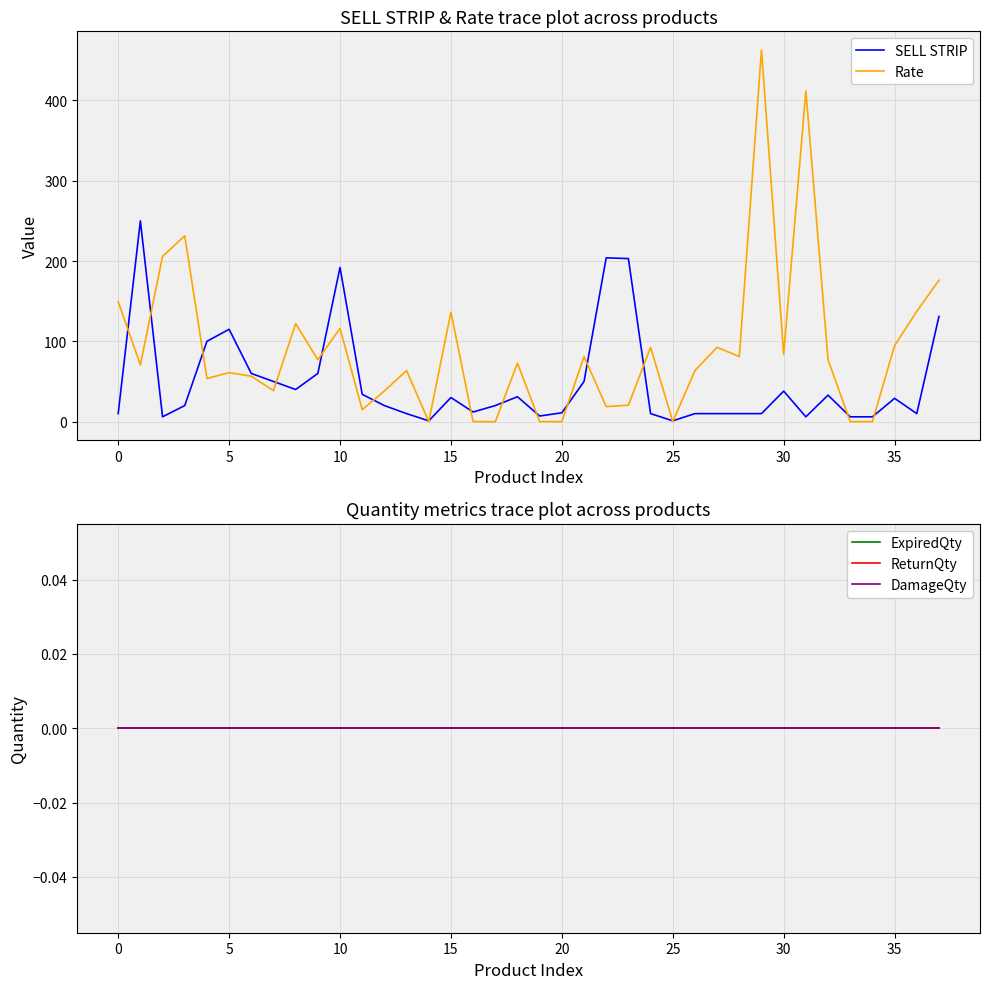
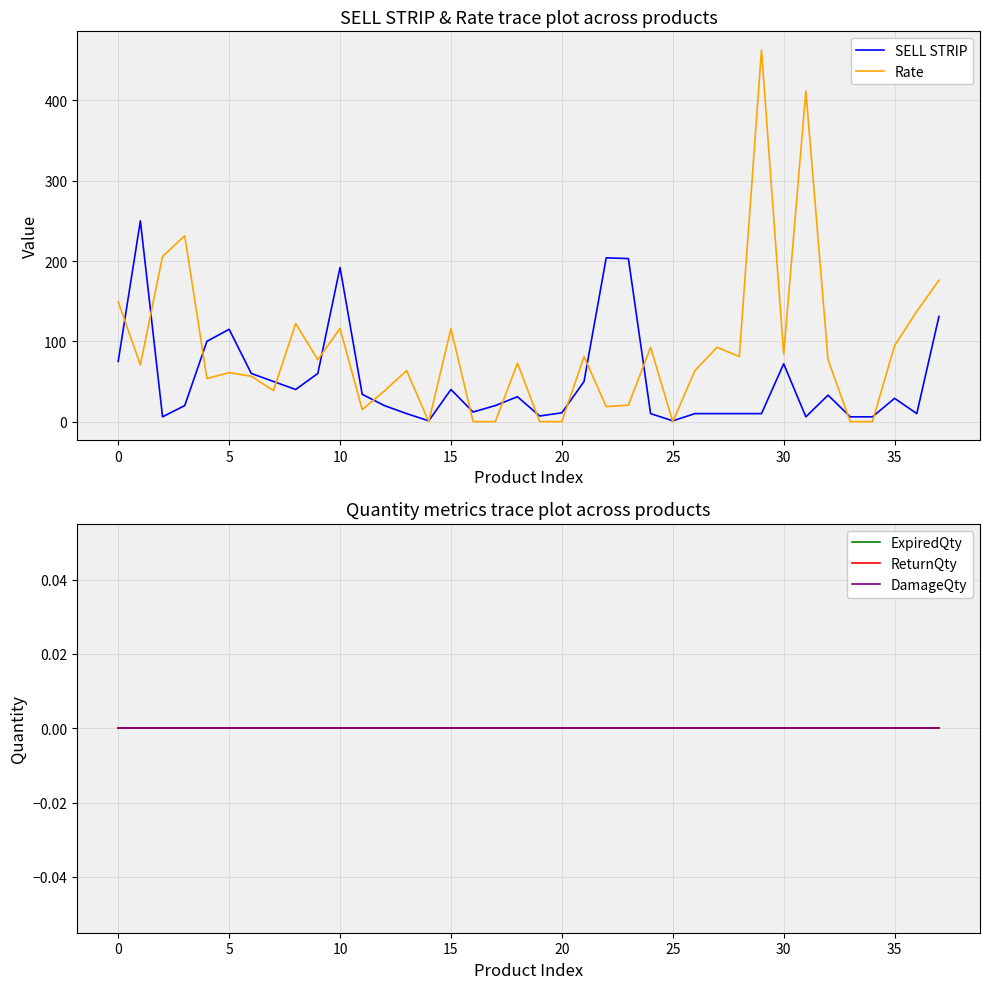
  {
    "SELL STRIP & Rate trace plot across products": {
      "SELL STRIP": {
-       "0": 10,
+       "0": 80,
        "5": 120,
        "10": 190,
-       "15": 30,
+       "15": 40,
        "20": 10,
-       "30": 40,
+       "30": 70,
        "35": 30
      },
      "Rate": {
        "0": 150,
        "5": 60,
        "10": 120,
-       "15": 140,
+       "15": 120,
        "20": 0,
        "30": 80,
        "35": 90
      }
    },
    "Quantity metrics trace plot across products": {
      "0": 0.000,
      "5": 0.000,
      "10": 0.000,
      "15": 0.000,
      "20": 0.000,
      "25": 0.000,
      "30": 0.000,
      "35": 0.000
    }
  }
